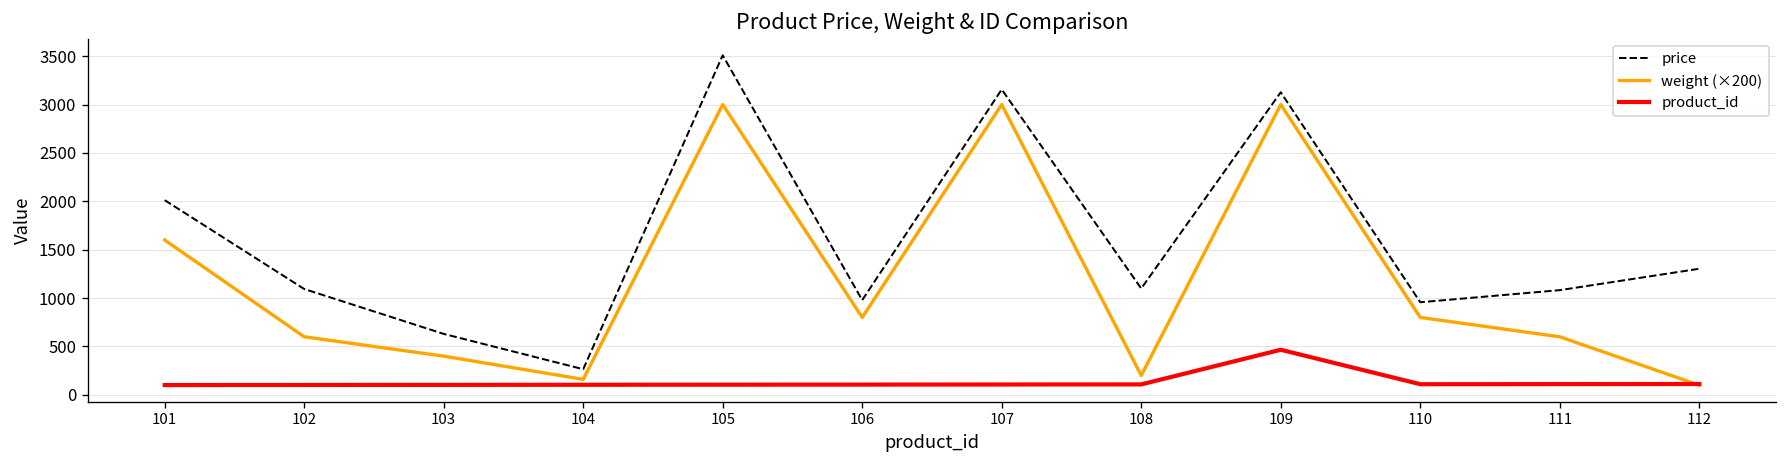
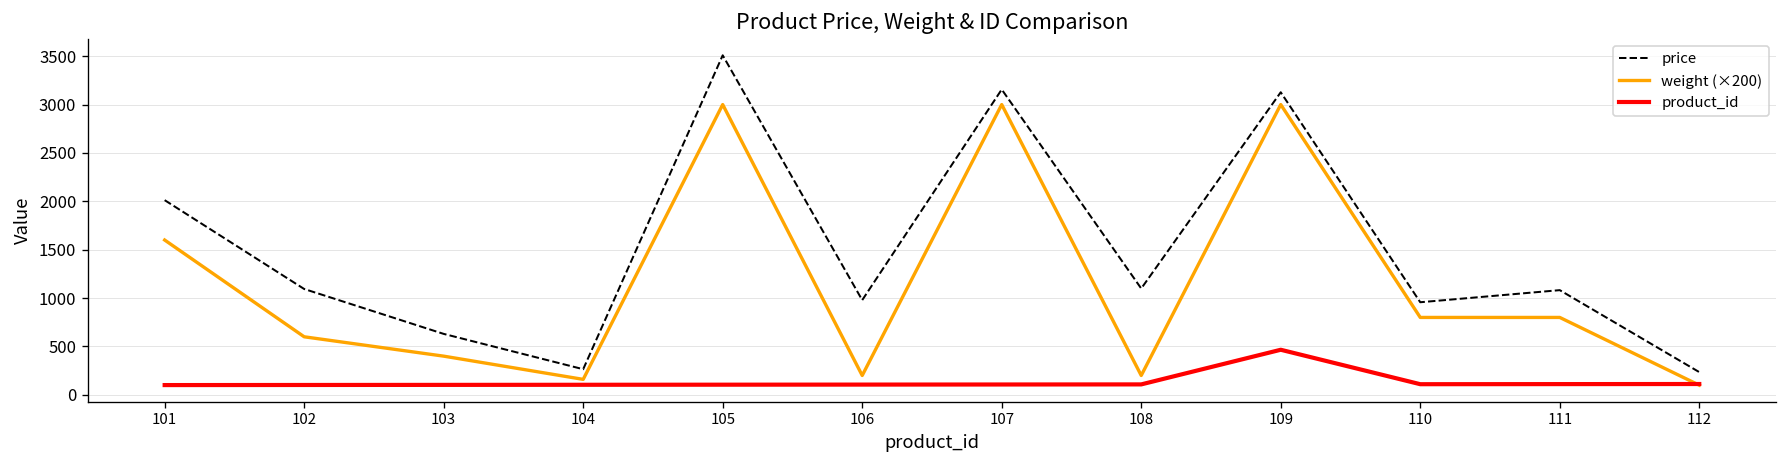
  {
    "price": {
      "101": 2000,
      "102": 1100,
      "103": 600,
      "104": 300,
      "105": 3500,
      "106": 1000,
      "107": 3200,
      "108": 1100,
      "109": 3100,
      "110": 1000,
      "111": 1100,
-     "112": 1300
+     "112": 200
    },
    "weight (×200)": {
      "101": 1600,
      "102": 600,
      "103": 400,
      "104": 200,
      "105": 3000,
-     "106": 800,
+     "106": 200,
      "107": 3000,
      "108": 200,
      "109": 3000,
      "110": 800,
-     "111": 600
+     "111": 800
    },
    "product_id": {
      "101": 100,
      "102": 100,
      "103": 100,
      "104": 100,
      "105": 100,
      "106": 100,
      "107": 100,
      "108": 100,
      "109": 500,
      "110": 100,
      "111": 100
    }
  }
